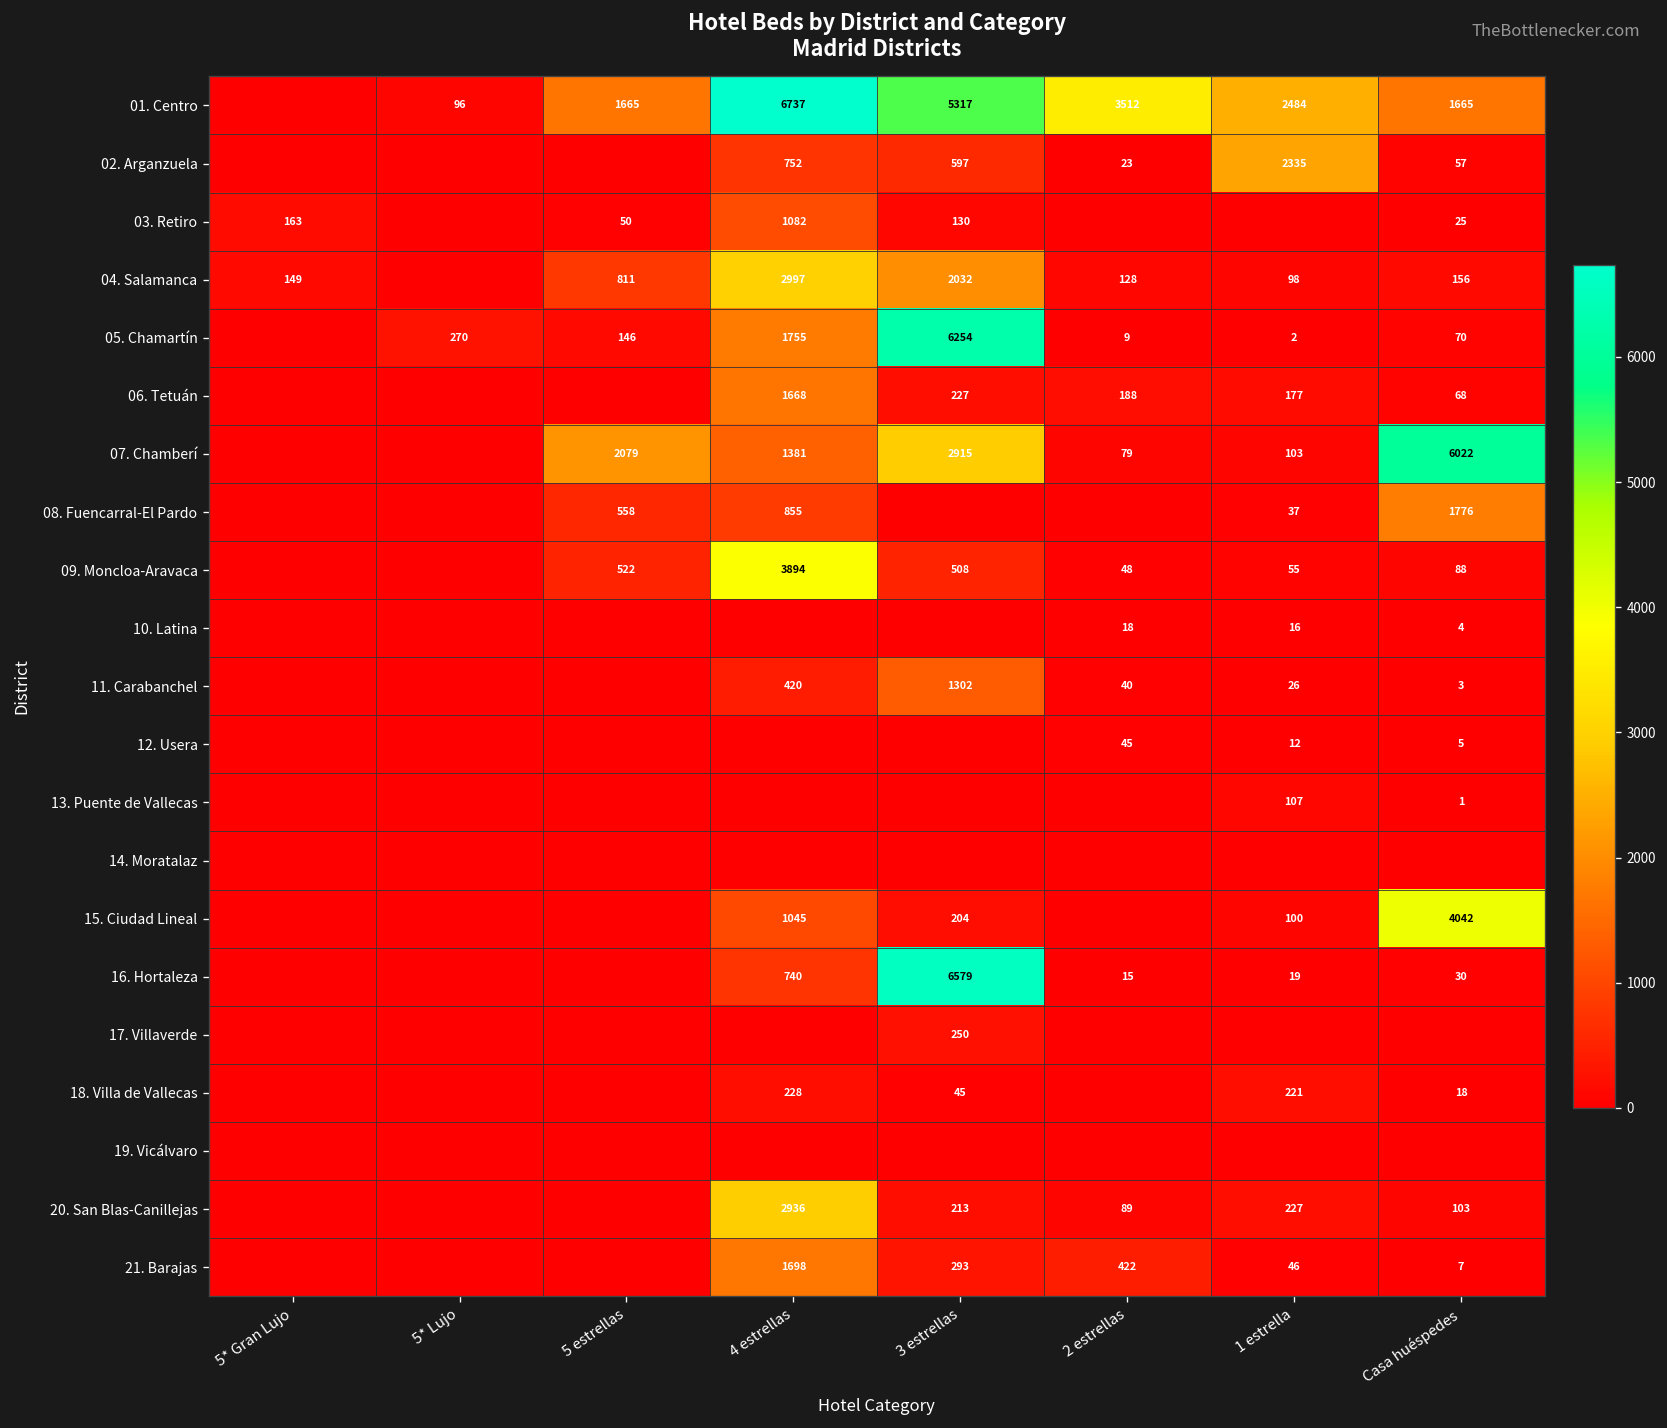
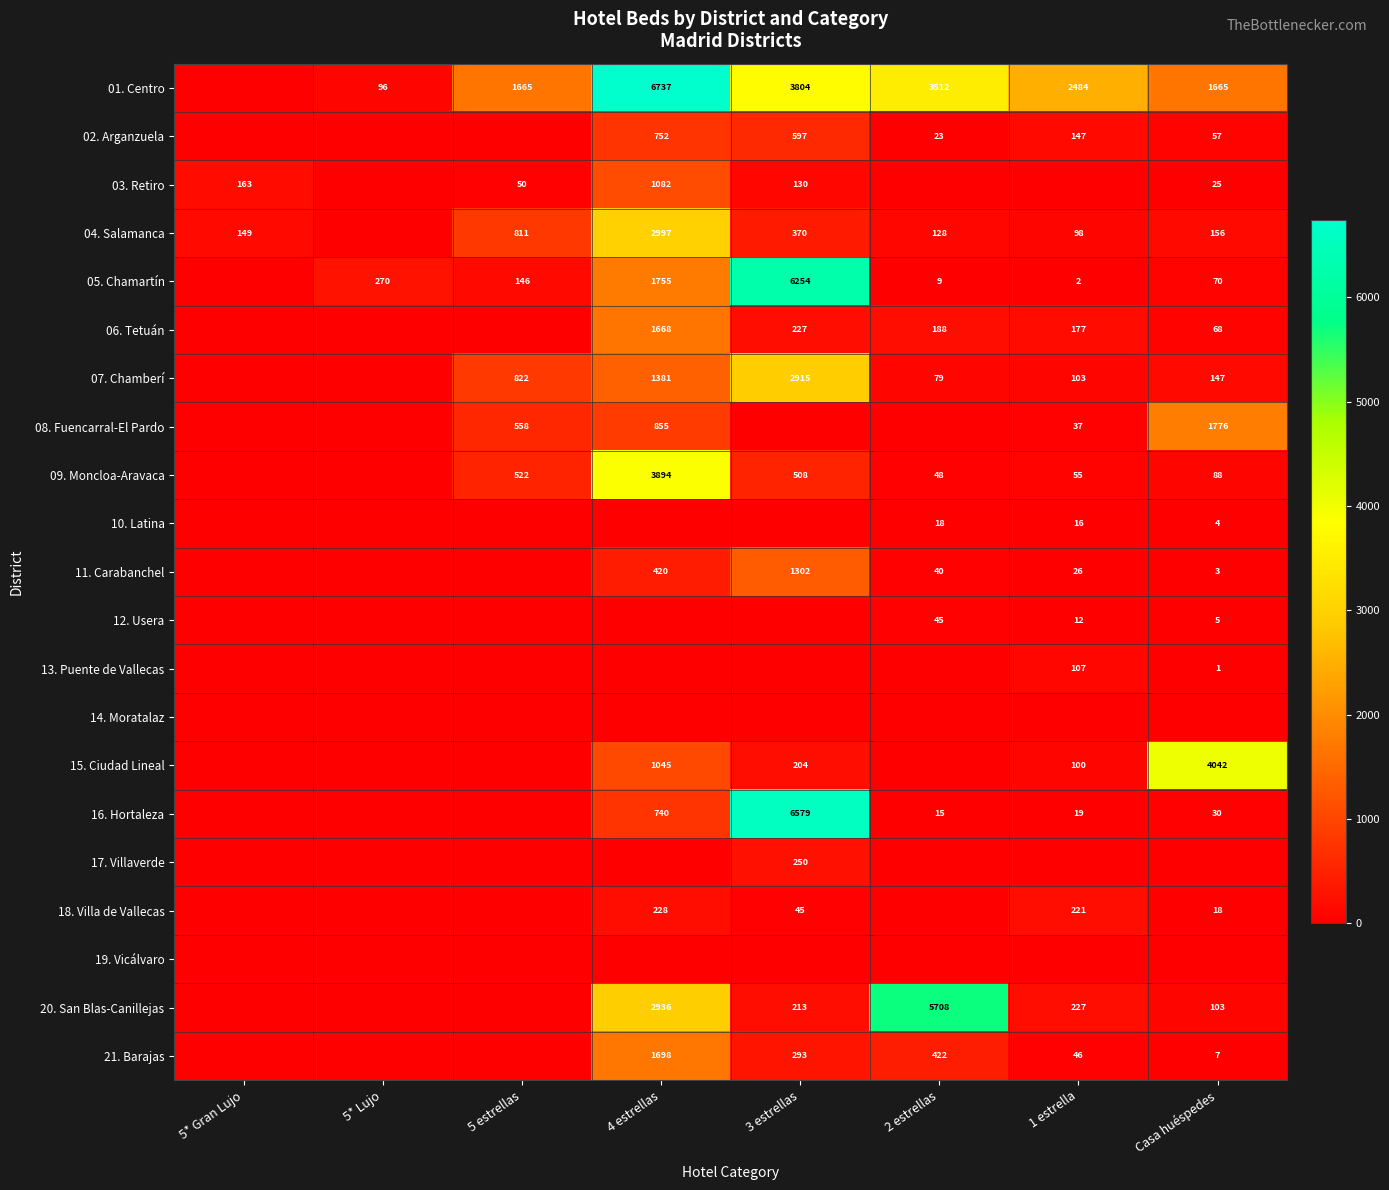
  {
    "01. Centro": {
      "5* Lujo": 96,
      "5 estrellas": 1665,
      "4 estrellas": 6737,
-     "3 estrellas": 5317,
+     "3 estrellas": 3804,
      "2 estrellas": 3512,
      "1 estrella": 2484,
      "Casa huéspedes": 1665
    },
    "02. Arganzuela": {
      "4 estrellas": 752,
      "3 estrellas": 597,
      "2 estrellas": 23,
-     "1 estrella": 2335,
+     "1 estrella": 147,
      "Casa huéspedes": 57
    },
    "03. Retiro": {
      "5* Gran Lujo": 163,
      "5 estrellas": 50,
      "4 estrellas": 1082,
      "3 estrellas": 130,
      "Casa huéspedes": 25
    },
    "04. Salamanca": {
      "5* Gran Lujo": 149,
      "5 estrellas": 811,
      "4 estrellas": 2997,
-     "3 estrellas": 2032,
+     "3 estrellas": 370,
      "2 estrellas": 128,
      "1 estrella": 98,
      "Casa huéspedes": 156
    },
    "05. Chamartín": {
      "5* Lujo": 270,
      "5 estrellas": 146,
      "4 estrellas": 1755,
      "3 estrellas": 6254,
      "2 estrellas": 9,
      "1 estrella": 2,
      "Casa huéspedes": 70
    },
    "06. Tetuán": {
      "4 estrellas": 1668,
      "3 estrellas": 227,
      "2 estrellas": 188,
      "1 estrella": 177,
      "Casa huéspedes": 68
    },
    "07. Chamberí": {
-     "5 estrellas": 2079,
+     "5 estrellas": 822,
      "4 estrellas": 1381,
      "3 estrellas": 2915,
      "2 estrellas": 79,
      "1 estrella": 103,
-     "Casa huéspedes": 6022
+     "Casa huéspedes": 147
    },
    "08. Fuencarral-El Pardo": {
      "5 estrellas": 558,
      "4 estrellas": 855,
      "1 estrella": 37,
      "Casa huéspedes": 1776
    },
    "09. Moncloa-Aravaca": {
      "5 estrellas": 522,
      "4 estrellas": 3894,
      "3 estrellas": 508,
      "2 estrellas": 48,
      "1 estrella": 55,
      "Casa huéspedes": 88
    },
    "10. Latina": {
      "2 estrellas": 18,
      "1 estrella": 16,
      "Casa huéspedes": 4
    },
    "11. Carabanchel": {
      "4 estrellas": 420,
      "3 estrellas": 1302,
      "2 estrellas": 40,
      "1 estrella": 26,
      "Casa huéspedes": 3
    },
    "12. Usera": {
      "2 estrellas": 45,
      "1 estrella": 12,
      "Casa huéspedes": 5
    },
    "13. Puente de Vallecas": {
      "1 estrella": 107,
      "Casa huéspedes": 1
    },
    "15. Ciudad Lineal": {
      "4 estrellas": 1045,
      "3 estrellas": 204,
      "1 estrella": 100,
      "Casa huéspedes": 4042
    },
    "16. Hortaleza": {
      "4 estrellas": 740,
      "3 estrellas": 6579,
      "2 estrellas": 15,
      "1 estrella": 19,
      "Casa huéspedes": 30
    },
    "17. Villaverde": {
      "3 estrellas": 250
    },
    "18. Villa de Vallecas": {
      "4 estrellas": 228,
      "3 estrellas": 45,
      "1 estrella": 221,
      "Casa huéspedes": 18
    },
    "20. San Blas-Canillejas": {
      "4 estrellas": 2936,
      "3 estrellas": 213,
-     "2 estrellas": 89,
+     "2 estrellas": 5708,
      "1 estrella": 227,
      "Casa huéspedes": 103
    },
    "21. Barajas": {
      "4 estrellas": 1698,
      "3 estrellas": 293,
      "2 estrellas": 422,
      "1 estrella": 46,
      "Casa huéspedes": 7
    }
  }
